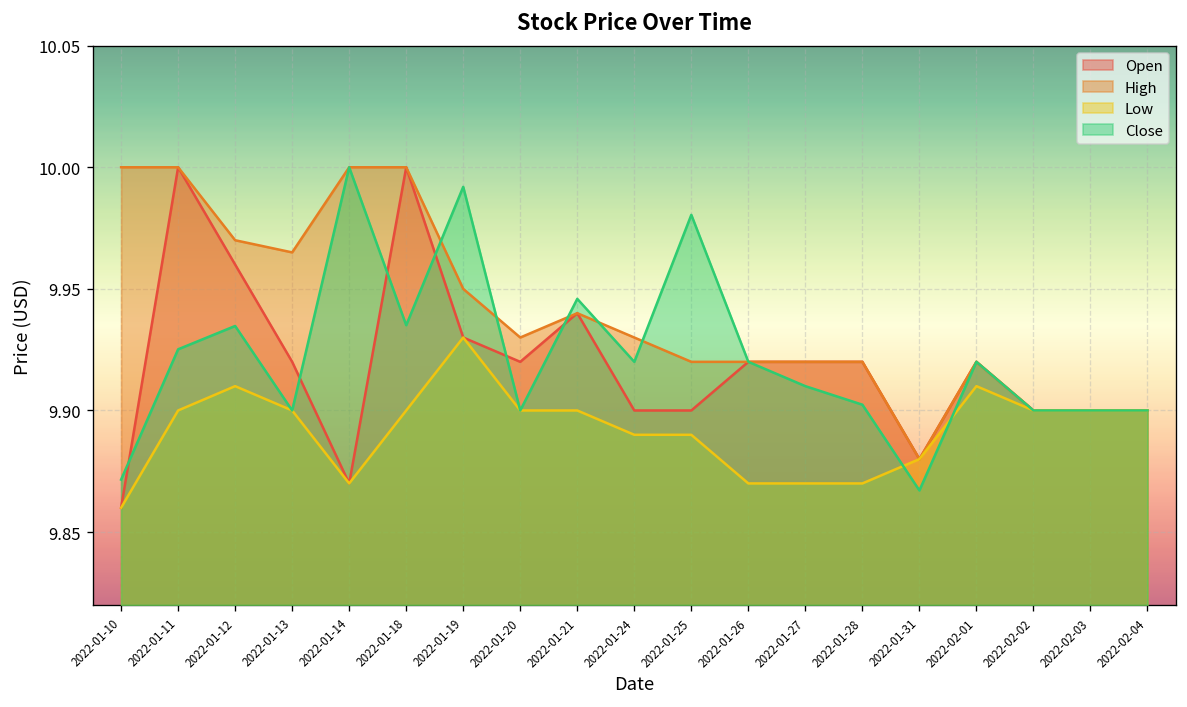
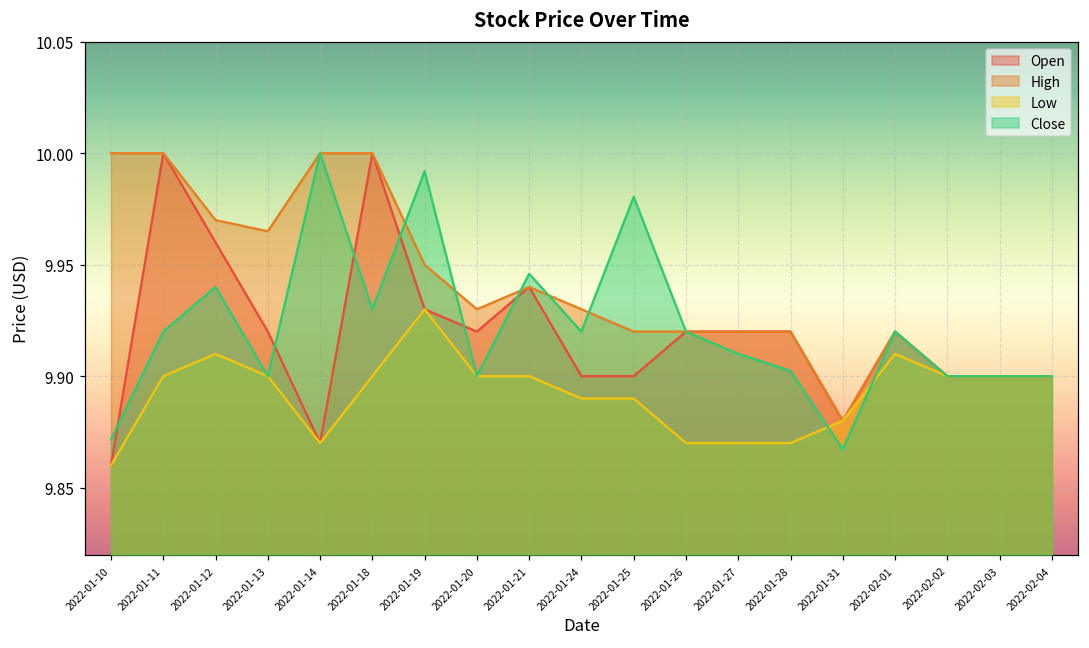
  {
    "Close": {
      "2022-01-10": 9.872,
-     "2022-01-11": 9.925,
-     "2022-01-12": 9.935,
-     "2022-01-18": 9.935,
+     "2022-01-11": 9.920,
+     "2022-01-12": 9.940,
+     "2022-01-18": 9.930,
      "2022-01-19": 9.992,
      "2022-01-21": 9.946,
      "2022-01-24": 9.920,
      "2022-01-25": 9.980,
      "2022-01-27": 9.910,
      "2022-01-28": 9.902,
      "2022-01-31": 9.867
    }
  }
